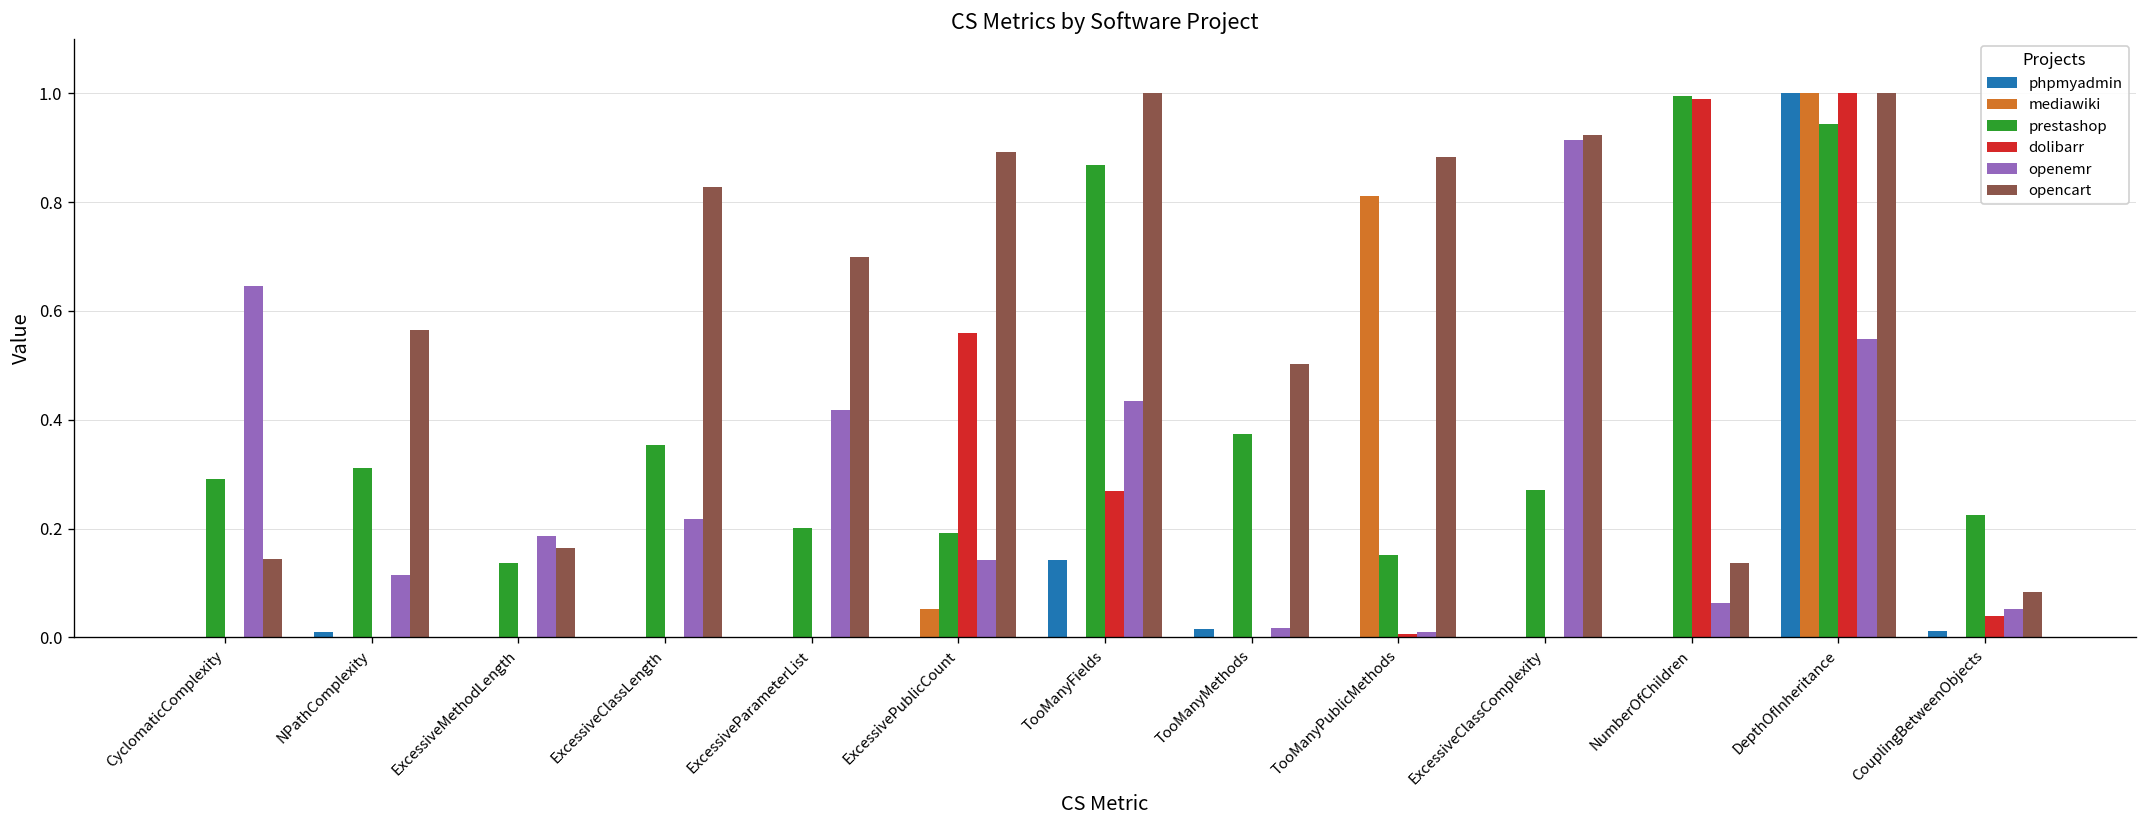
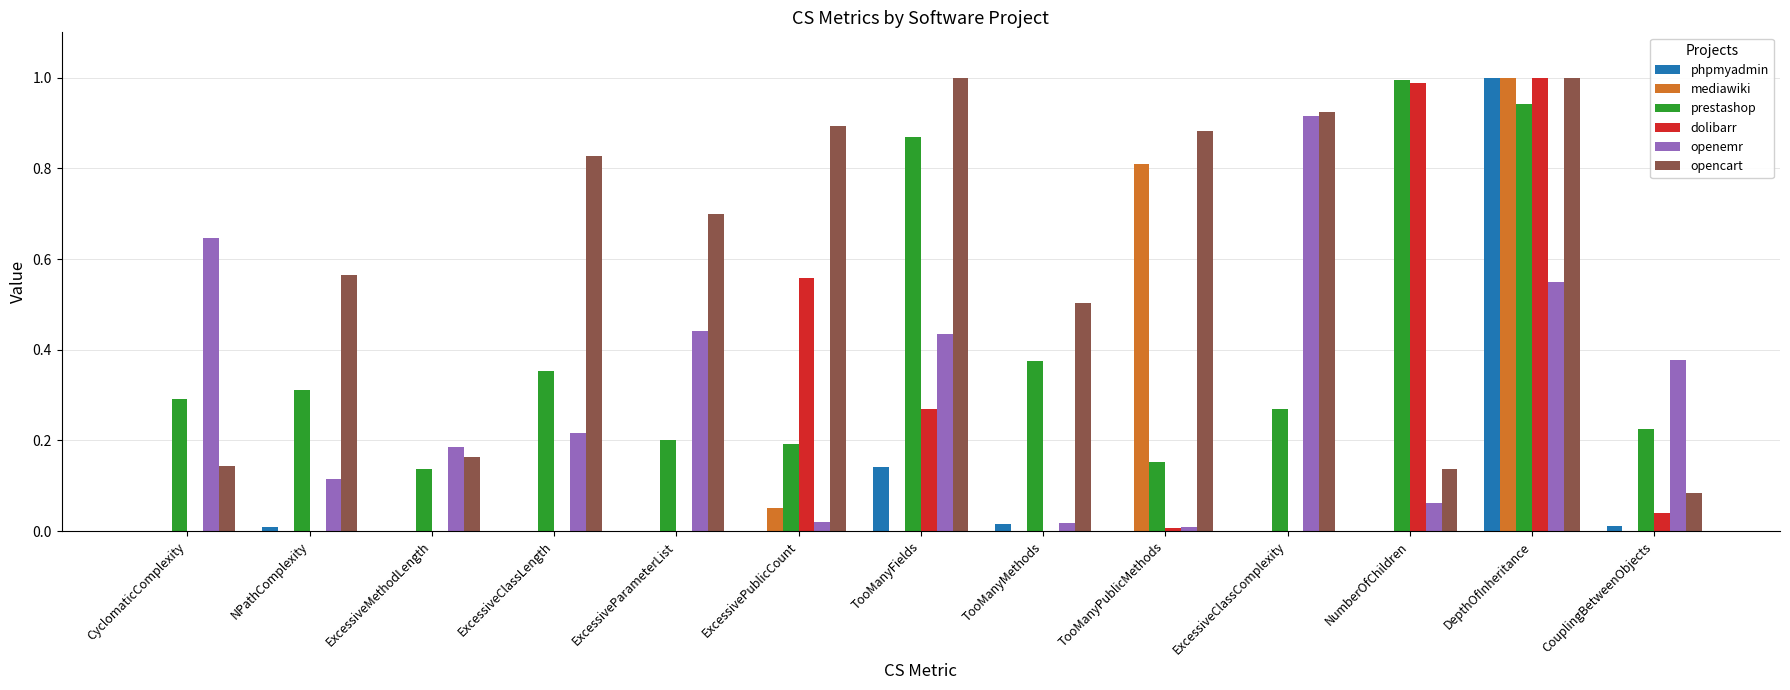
  {
    "phpmyadmin": {
      "NPathComplexity": 0.01,
      "TooManyFields": 0.14,
      "TooManyMethods": 0.02,
      "DepthOfInheritance": 1.00,
      "CouplingBetweenObjects": 0.01
    },
    "mediawiki": {
      "ExcessivePublicCount": 0.05,
      "TooManyPublicMethods": 0.81,
      "DepthOfInheritance": 1.00
    },
    "prestashop": {
      "CyclomaticComplexity": 0.29,
      "NPathComplexity": 0.31,
      "ExcessiveMethodLength": 0.14,
      "ExcessiveClassLength": 0.35,
      "ExcessiveParameterList": 0.20,
      "ExcessivePublicCount": 0.19,
      "TooManyFields": 0.87,
      "TooManyMethods": 0.37,
      "TooManyPublicMethods": 0.15,
      "ExcessiveClassComplexity": 0.27,
      "NumberOfChildren": 1.00,
      "DepthOfInheritance": 0.94,
      "CouplingBetweenObjects": 0.22
    },
    "dolibarr": {
      "ExcessivePublicCount": 0.56,
      "TooManyFields": 0.27,
      "TooManyPublicMethods": 0.01,
      "NumberOfChildren": 0.99,
      "DepthOfInheritance": 1.00,
      "CouplingBetweenObjects": 0.04
    },
    "openemr": {
      "CyclomaticComplexity": 0.65,
      "NPathComplexity": 0.12,
      "ExcessiveMethodLength": 0.19,
      "ExcessiveClassLength": 0.22,
-     "ExcessiveParameterList": 0.42,
-     "ExcessivePublicCount": 0.14,
+     "ExcessiveParameterList": 0.44,
+     "ExcessivePublicCount": 0.02,
      "TooManyFields": 0.44,
      "TooManyMethods": 0.02,
      "TooManyPublicMethods": 0.01,
      "ExcessiveClassComplexity": 0.91,
      "NumberOfChildren": 0.06,
      "DepthOfInheritance": 0.55,
-     "CouplingBetweenObjects": 0.05
+     "CouplingBetweenObjects": 0.38
    },
    "opencart": {
      "CyclomaticComplexity": 0.14,
      "NPathComplexity": 0.57,
      "ExcessiveMethodLength": 0.16,
      "ExcessiveClassLength": 0.83,
      "ExcessiveParameterList": 0.70,
      "ExcessivePublicCount": 0.89,
      "TooManyFields": 1.00,
      "TooManyMethods": 0.50,
      "TooManyPublicMethods": 0.88,
      "ExcessiveClassComplexity": 0.92,
      "NumberOfChildren": 0.14,
      "DepthOfInheritance": 1.00,
      "CouplingBetweenObjects": 0.08
    }
  }
